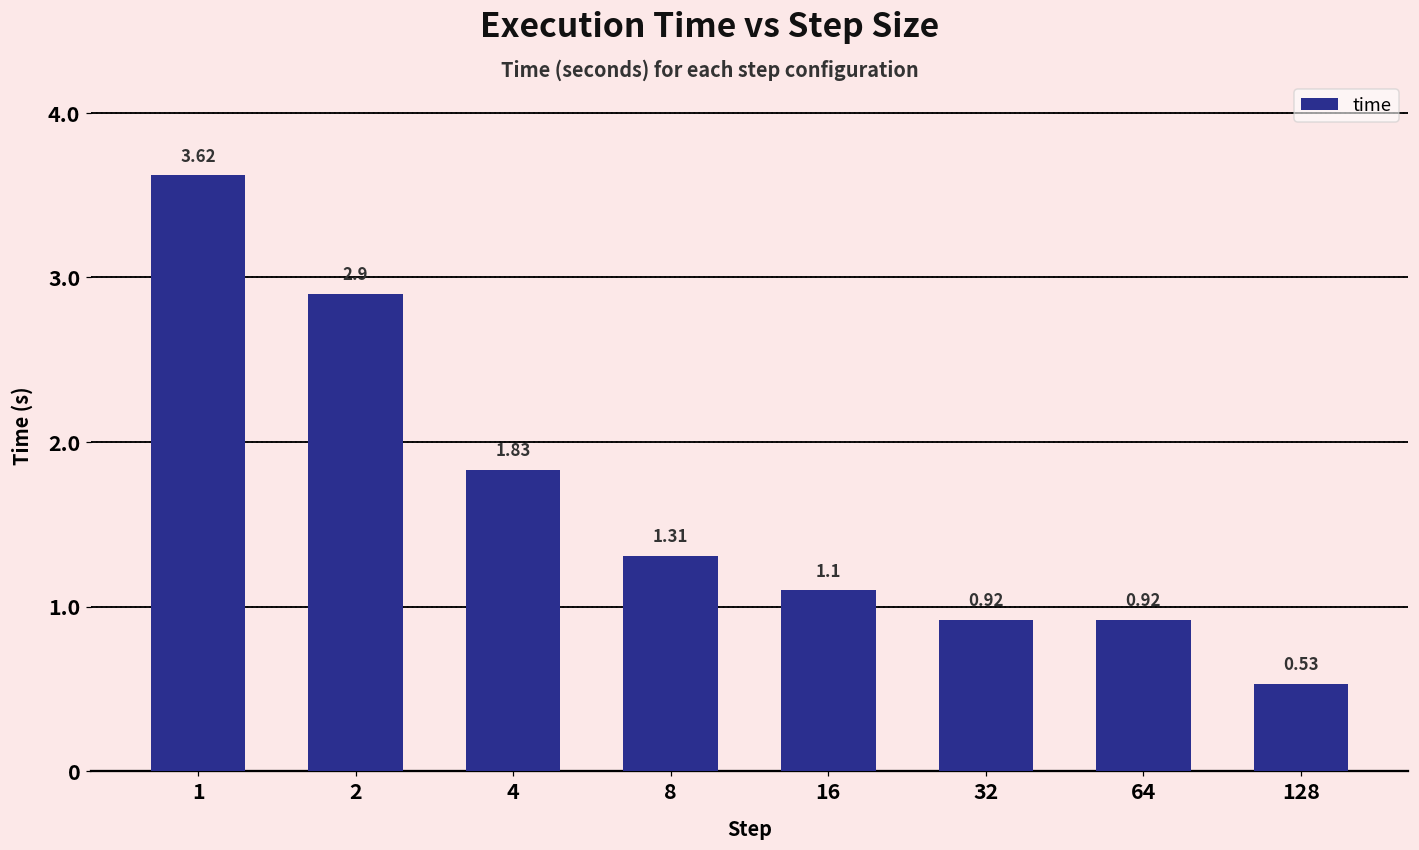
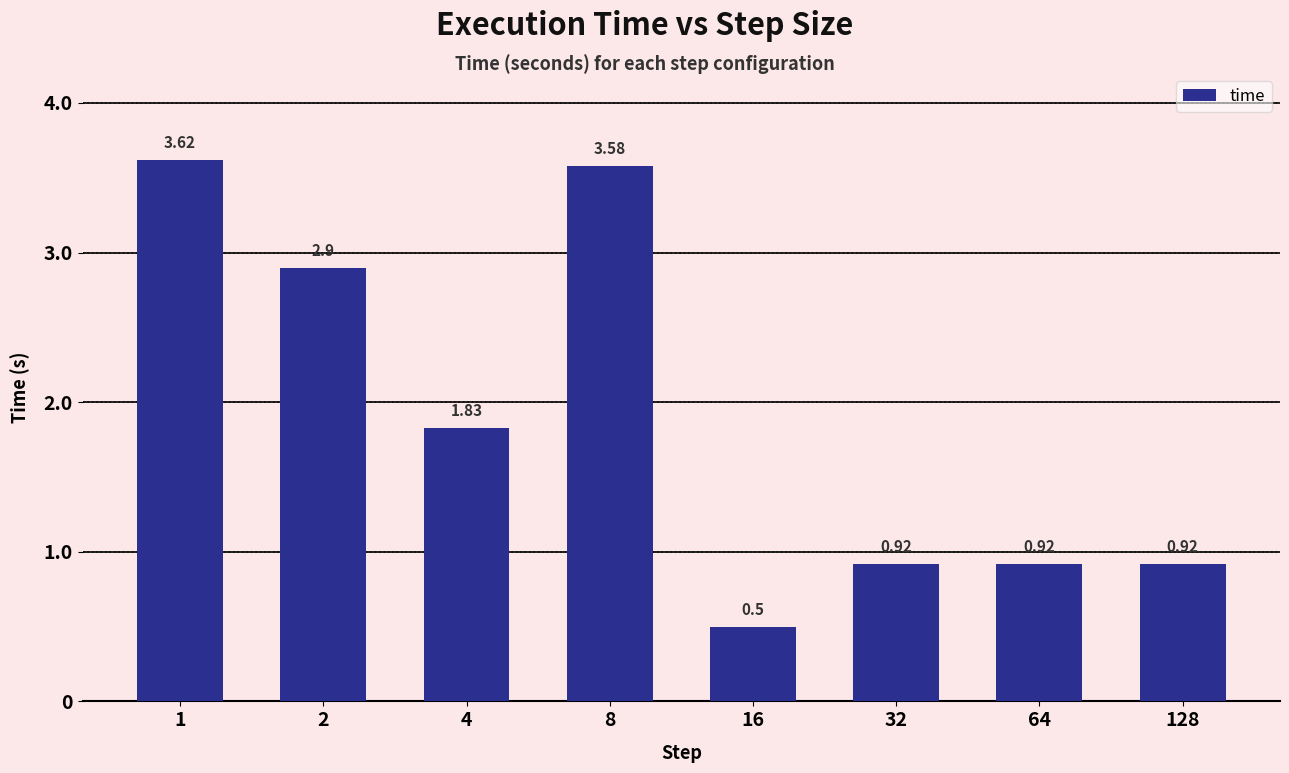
  {
    "1": 3.62,
    "2": 2.9,
    "4": 1.83,
-   "8": 1.31,
-   "16": 1.1,
+   "8": 3.58,
+   "16": 0.5,
    "32": 0.92,
    "64": 0.92,
-   "128": 0.53
+   "128": 0.92
  }
